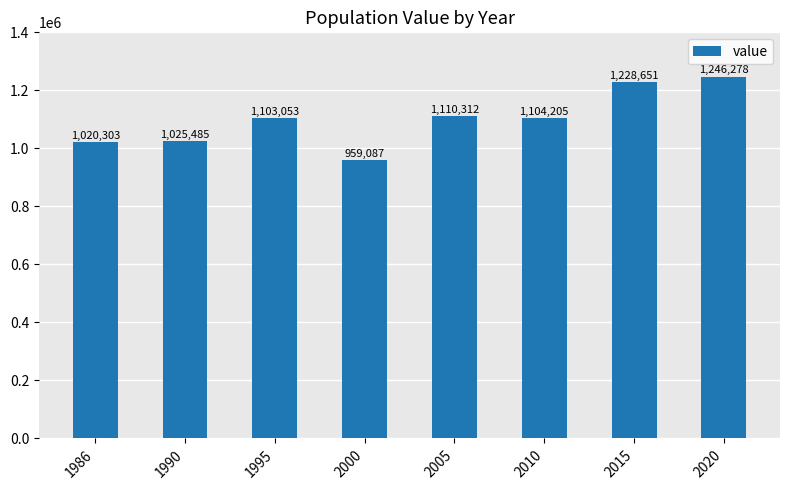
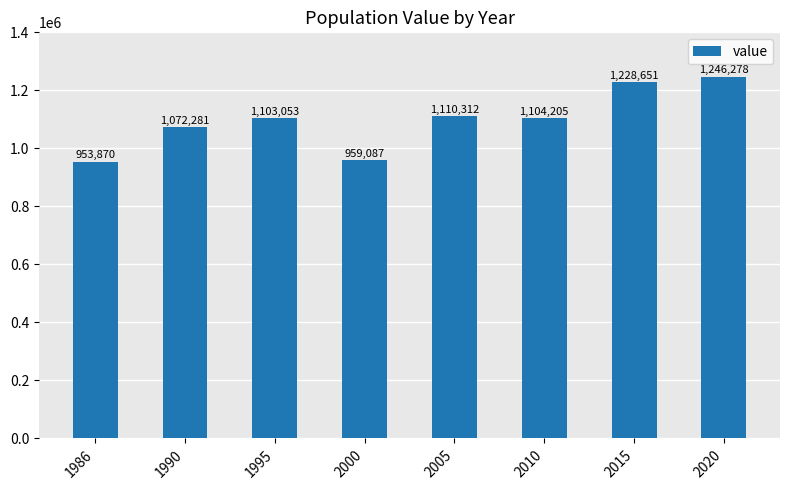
  {
-   "1986": "1,020,303",
-   "1990": "1,025,485",
+   "1986": "953,870",
+   "1990": "1,072,281",
    "1995": "1,103,053",
    "2000": "959,087",
    "2005": "1,110,312",
    "2010": "1,104,205",
    "2015": "1,228,651",
    "2020": "1,246,278"
  }
